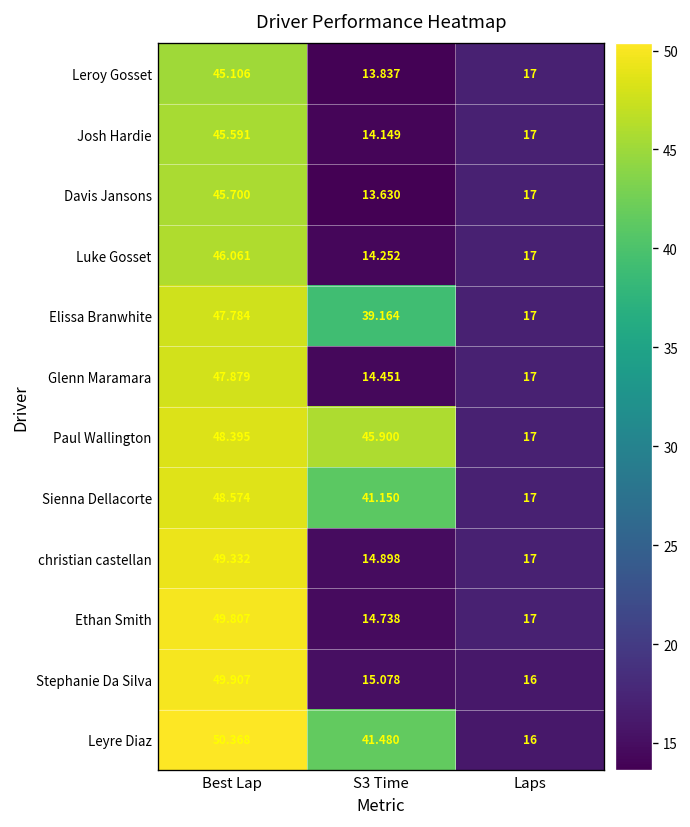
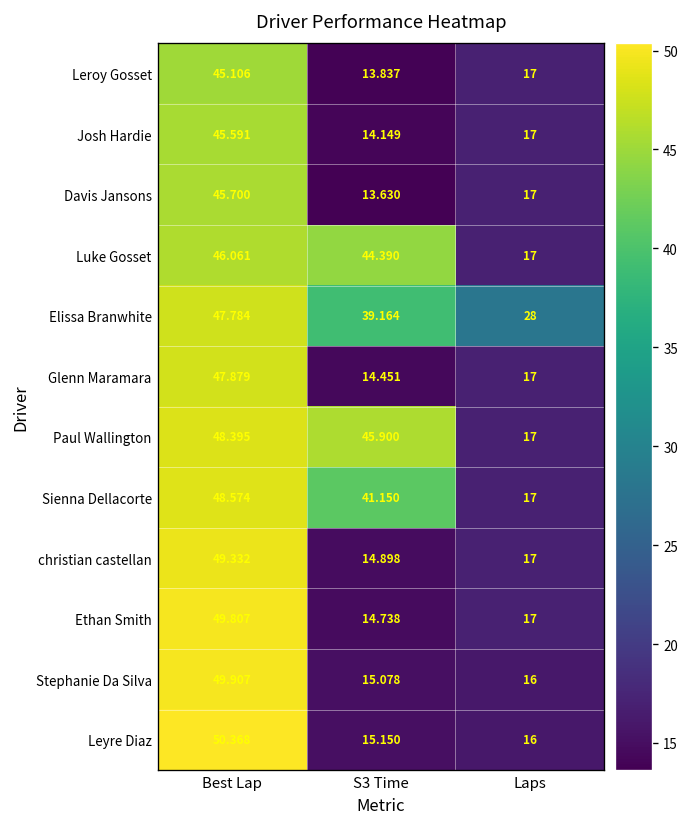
  {
    "Leroy Gosset": {
      "Best Lap": 45.106,
      "S3 Time": 13.837,
      "Laps": 17
    },
    "Josh Hardie": {
      "Best Lap": 45.591,
      "S3 Time": 14.149,
      "Laps": 17
    },
    "Davis Jansons": {
      "Best Lap": 45.700,
      "S3 Time": 13.630,
      "Laps": 17
    },
    "Luke Gosset": {
      "Best Lap": 46.061,
-     "S3 Time": 14.252,
+     "S3 Time": 44.390,
      "Laps": 17
    },
    "Elissa Branwhite": {
      "Best Lap": 47.784,
      "S3 Time": 39.164,
-     "Laps": 17
+     "Laps": 28
    },
    "Glenn Maramara": {
      "S3 Time": 14.451,
      "Laps": 17
    },
    "Paul Wallington": {
      "S3 Time": 45.900,
      "Laps": 17
    },
    "Sienna Dellacorte": {
      "S3 Time": 41.150,
      "Laps": 17
    },
    "christian castellan": {
      "S3 Time": 14.898,
      "Laps": 17
    },
    "Ethan Smith": {
      "S3 Time": 14.738,
      "Laps": 17
    },
    "Stephanie Da Silva": {
      "S3 Time": 15.078,
      "Laps": 16
    },
    "Leyre Diaz": {
-     "S3 Time": 41.480,
+     "S3 Time": 15.150,
      "Laps": 16
    }
  }
